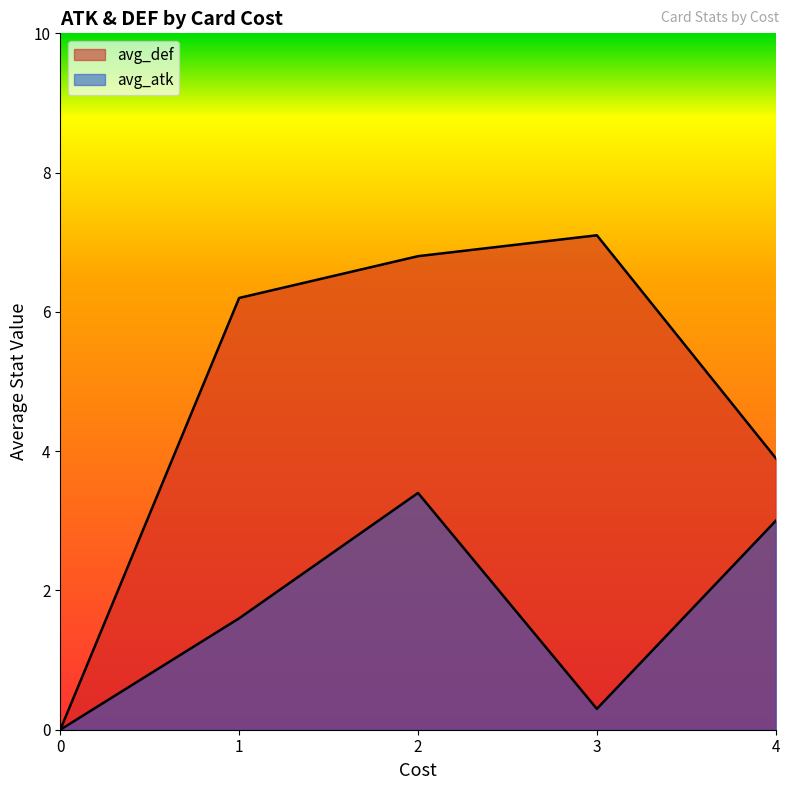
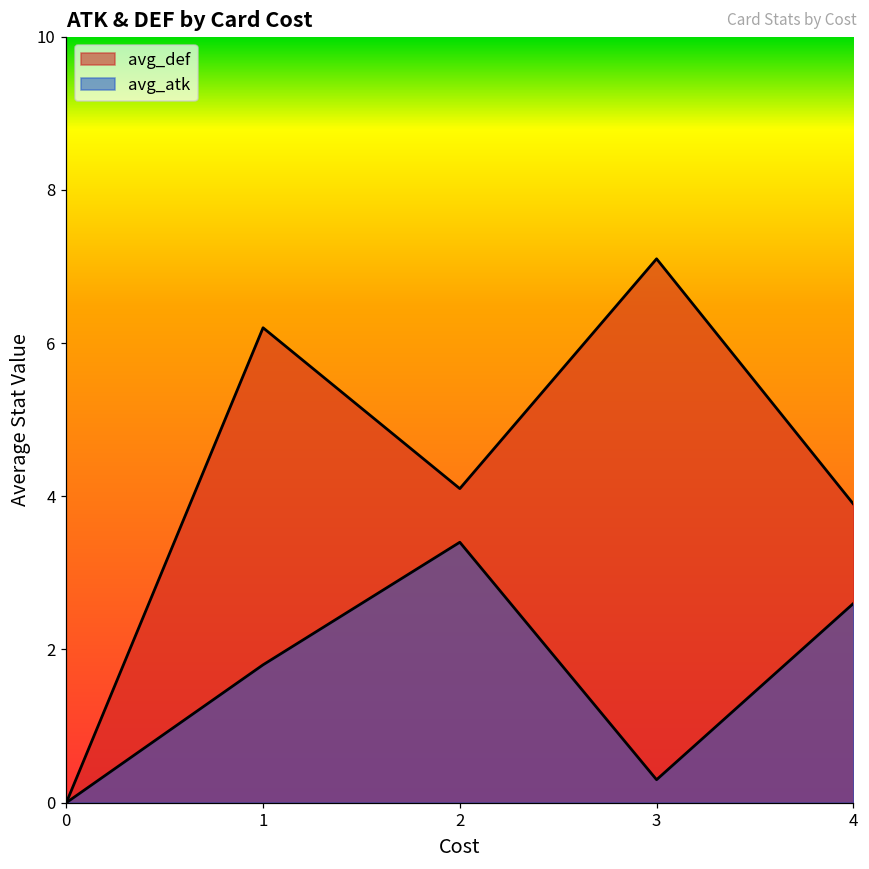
  {
    "avg_def": {
      "1": 6.2,
-     "2": 6.8,
+     "2": 4.1,
      "3": 7.1,
      "4": 3.9
    },
    "avg_atk": {
-     "1": 1.6,
+     "1": 1.8,
      "2": 3.4,
      "3": 0.3,
-     "4": 3.0
+     "4": 2.6
    }
  }
